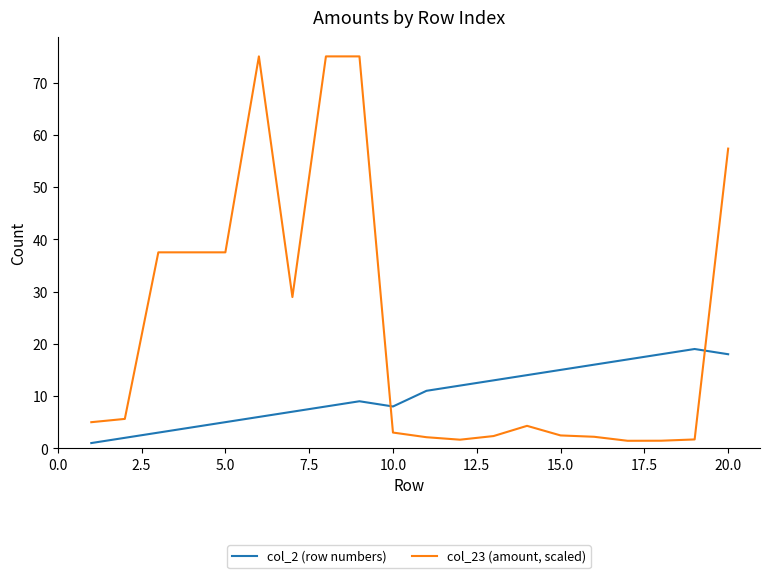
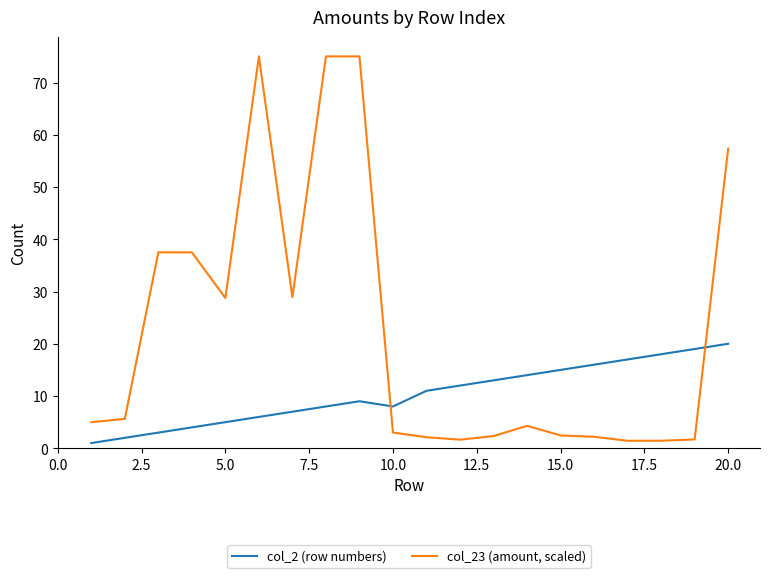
  {
    "col_2 (row numbers)": {
      "5.0": 5,
      "10.0": 8,
      "15.0": 15,
-     "20.0": 18
+     "20.0": 20
    },
    "col_23 (amount, scaled)": {
-     "5.0": 38,
+     "5.0": 29,
      "10.0": 3,
      "15.0": 2,
      "20.0": 57
    }
  }
